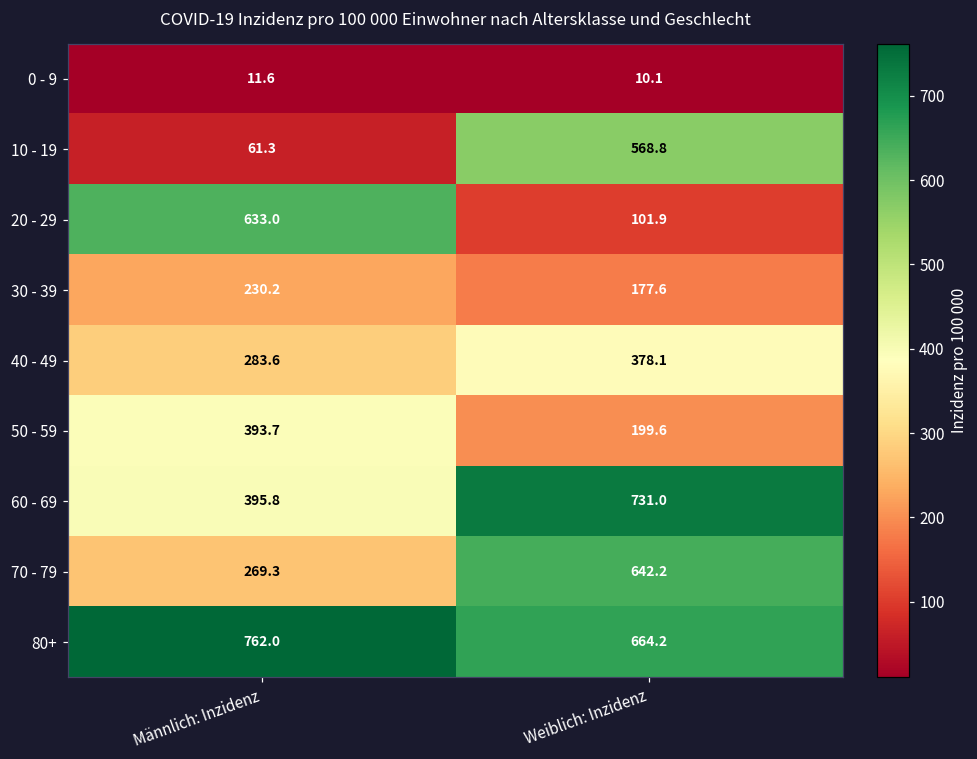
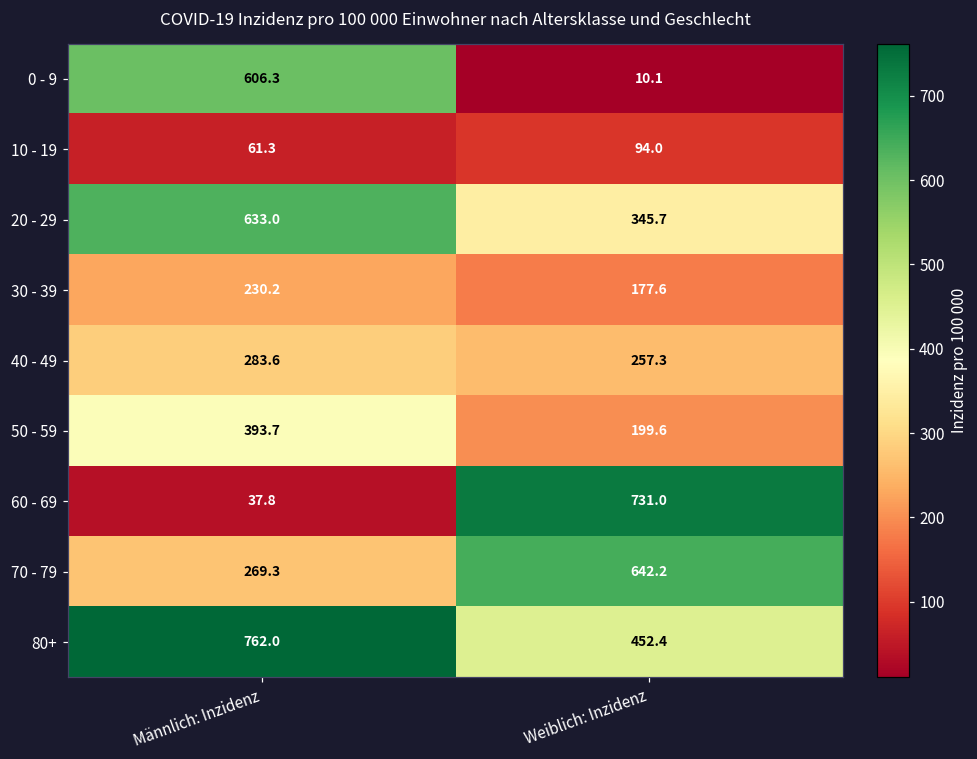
  {
    "0 - 9": {
-     "Männlich: Inzidenz": 11.6,
+     "Männlich: Inzidenz": 606.3,
      "Weiblich: Inzidenz": 10.1
    },
    "10 - 19": {
      "Männlich: Inzidenz": 61.3,
-     "Weiblich: Inzidenz": 568.8
+     "Weiblich: Inzidenz": 94.0
    },
    "20 - 29": {
      "Männlich: Inzidenz": 633.0,
-     "Weiblich: Inzidenz": 101.9
+     "Weiblich: Inzidenz": 345.7
    },
    "30 - 39": {
      "Männlich: Inzidenz": 230.2,
      "Weiblich: Inzidenz": 177.6
    },
    "40 - 49": {
      "Männlich: Inzidenz": 283.6,
-     "Weiblich: Inzidenz": 378.1
+     "Weiblich: Inzidenz": 257.3
    },
    "50 - 59": {
      "Männlich: Inzidenz": 393.7,
      "Weiblich: Inzidenz": 199.6
    },
    "60 - 69": {
-     "Männlich: Inzidenz": 395.8,
+     "Männlich: Inzidenz": 37.8,
      "Weiblich: Inzidenz": 731.0
    },
    "70 - 79": {
      "Männlich: Inzidenz": 269.3,
      "Weiblich: Inzidenz": 642.2
    },
    "80+": {
      "Männlich: Inzidenz": 762.0,
-     "Weiblich: Inzidenz": 664.2
+     "Weiblich: Inzidenz": 452.4
    }
  }
